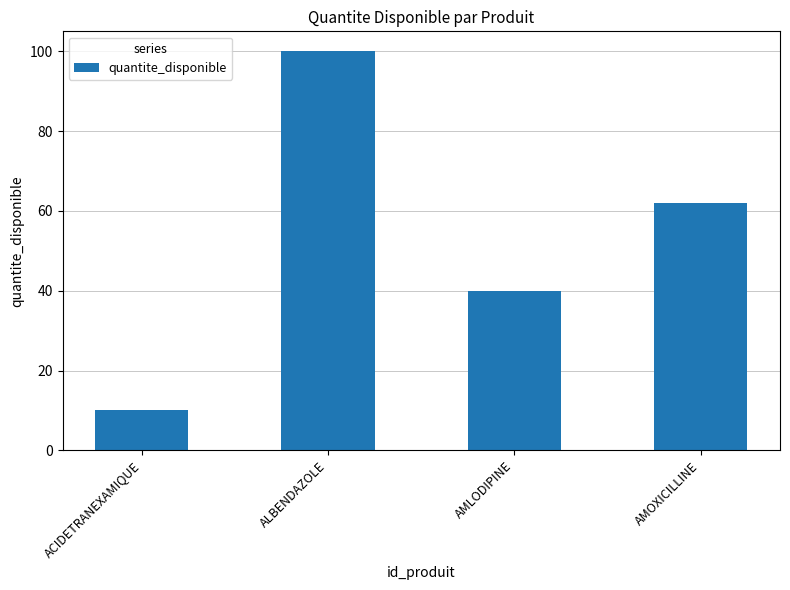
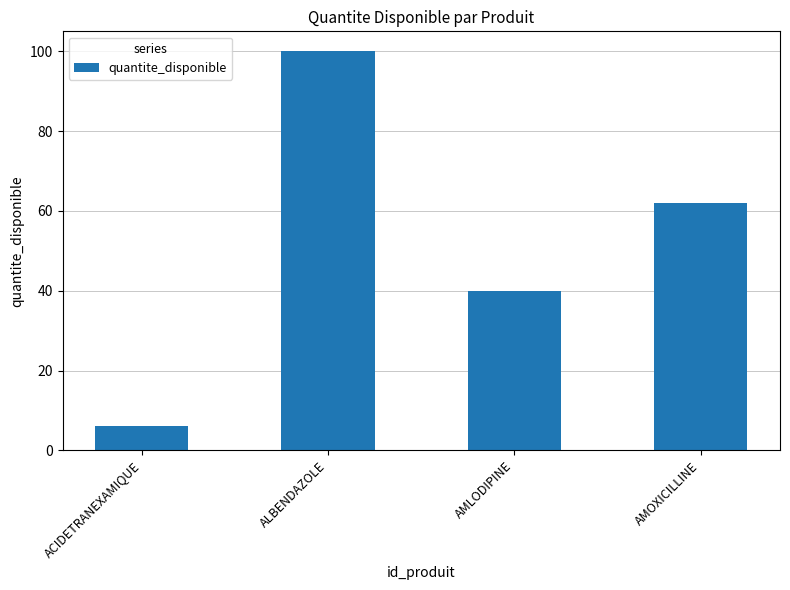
  {
-   "ACIDETRANEXAMIQUE": 10,
+   "ACIDETRANEXAMIQUE": 6,
    "ALBENDAZOLE": 100,
    "AMLODIPINE": 40,
    "AMOXICILLINE": 62
  }
